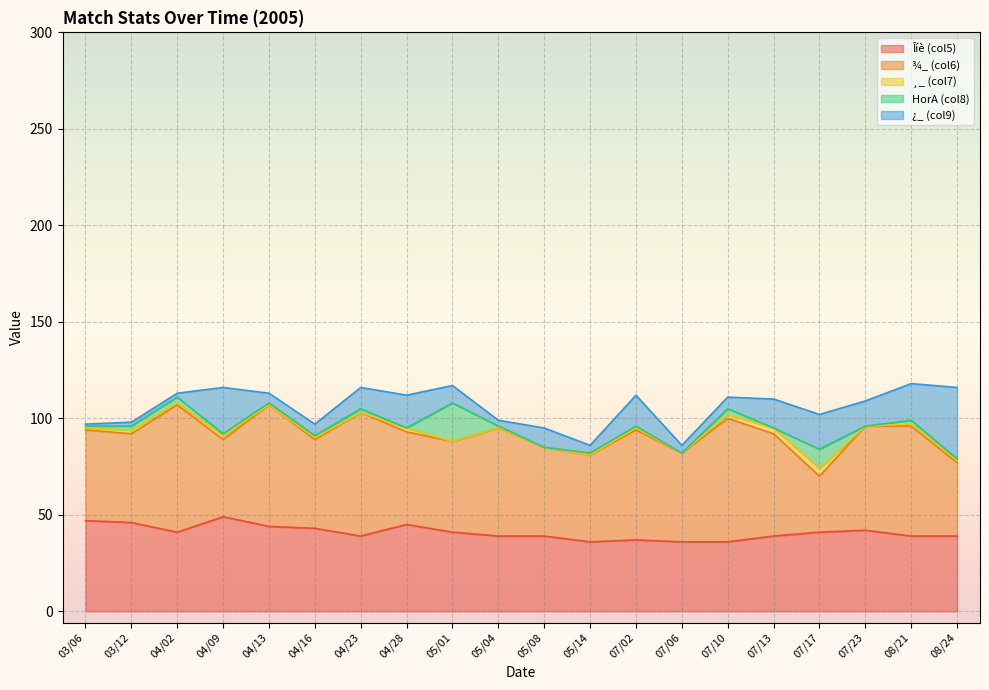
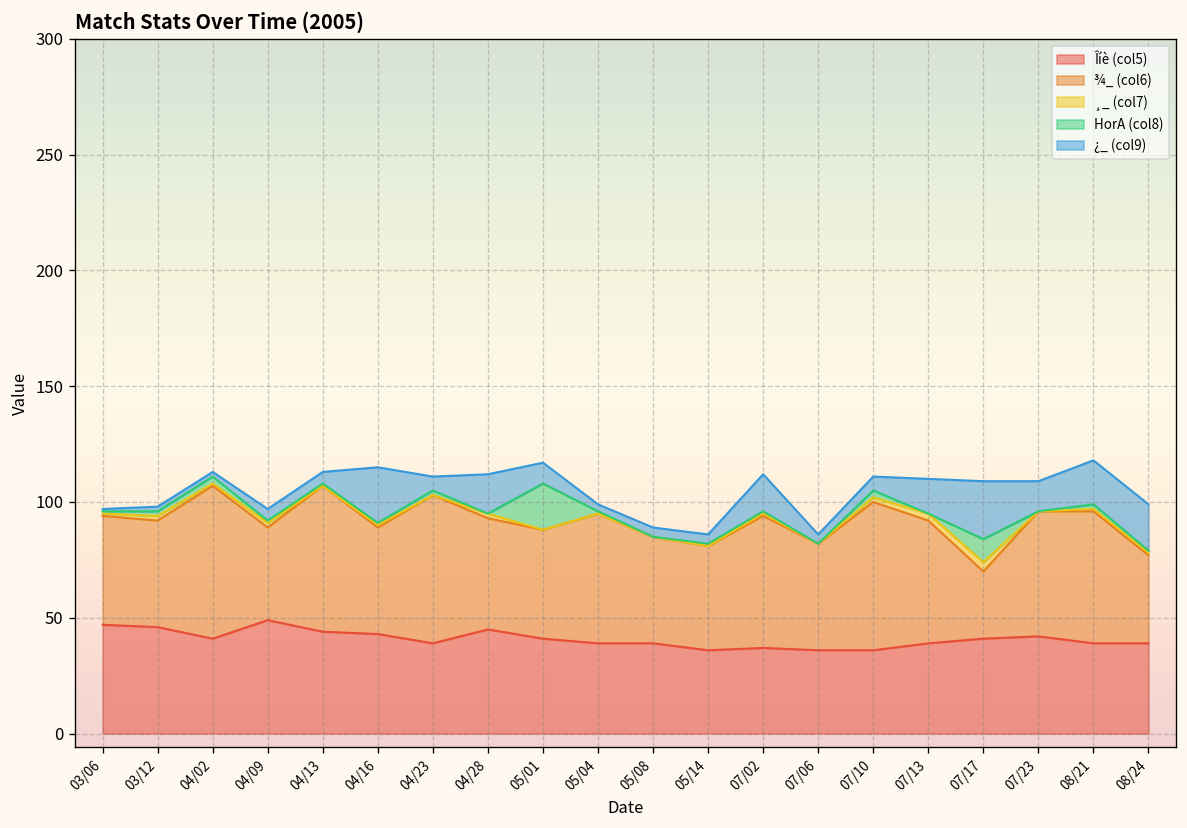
  {
    "HorA (col8)": {
      "03/12": 2,
      "04/02": 3,
      "04/23": 2,
      "05/01": 20,
      "07/10": 3,
      "07/17": 10,
      "08/21": 2
    },
    "¿_ (col9)": {
      "03/12": 2,
      "04/02": 2,
-     "04/09": 24,
+     "04/09": 5,
      "04/13": 5,
-     "04/16": 6,
-     "04/23": 11,
+     "04/16": 24,
+     "04/23": 6,
      "04/28": 17,
      "05/01": 9,
      "05/04": 3,
-     "05/08": 10,
+     "05/08": 4,
      "05/14": 4,
      "07/02": 16,
      "07/06": 4,
      "07/10": 6,
      "07/13": 15,
-     "07/17": 18,
+     "07/17": 25,
      "07/23": 13,
      "08/21": 19,
-     "08/24": 37
+     "08/24": 20
    }
  }
